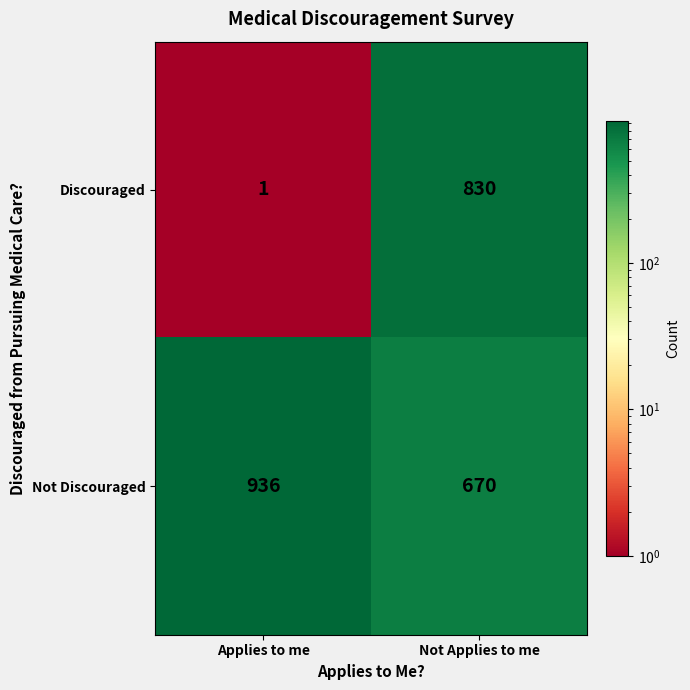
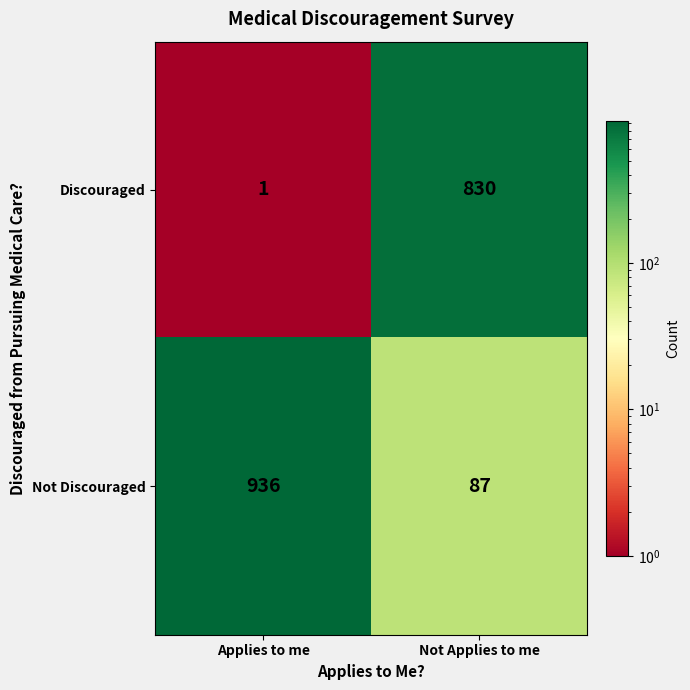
  {
    "Discouraged": {
      "Applies to me": 1,
      "Not Applies to me": 830
    },
    "Not Discouraged": {
      "Applies to me": 936,
-     "Not Applies to me": 670
+     "Not Applies to me": 87
    }
  }
